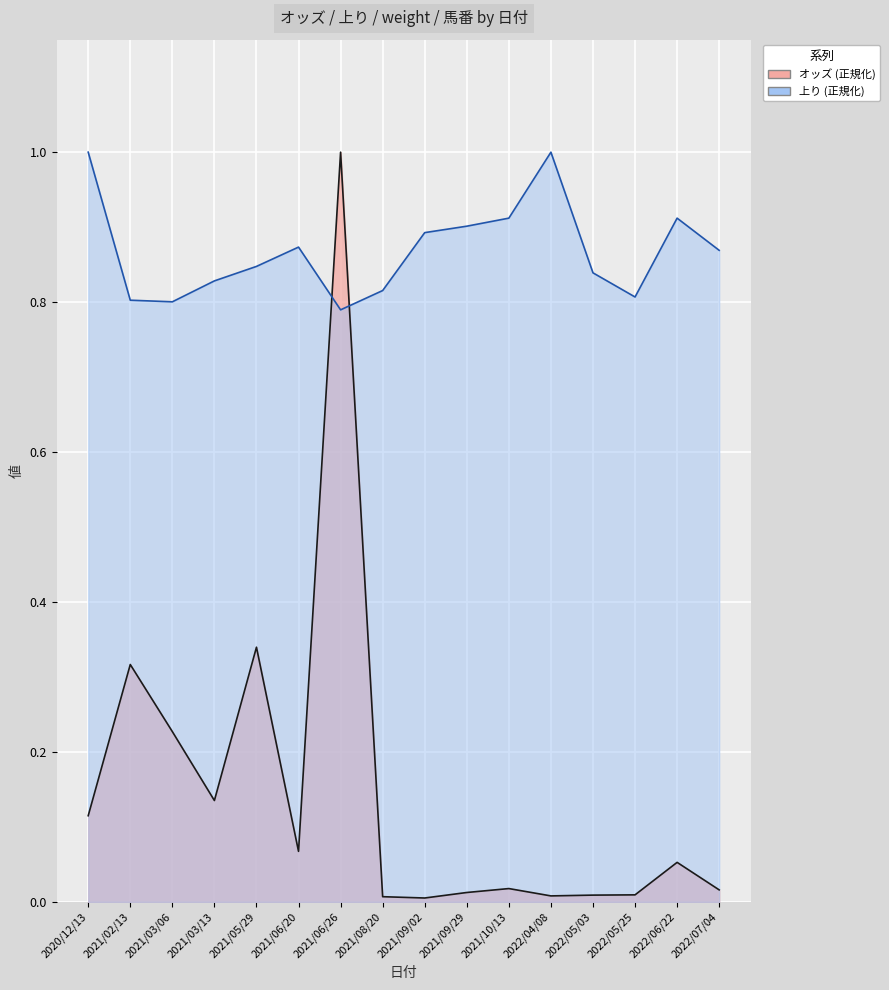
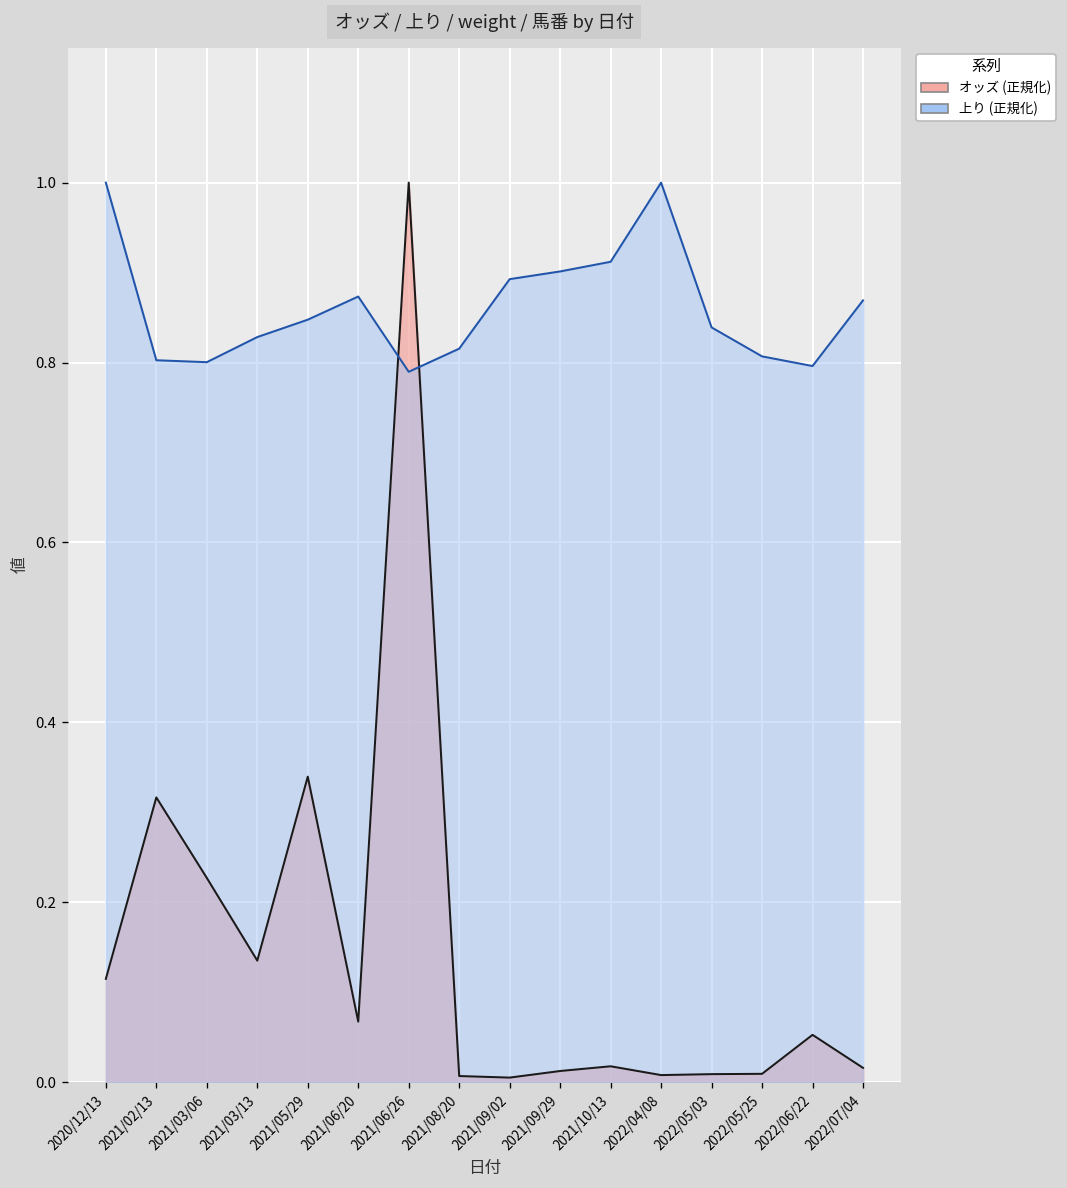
  {
    "オッズ (正規化)": {
      "2020/12/13": 0.11,
      "2021/02/13": 0.32,
      "2021/03/06": 0.23,
      "2021/03/13": 0.14,
      "2021/05/29": 0.34,
      "2021/06/20": 0.07,
      "2021/06/26": 1.00,
      "2021/08/20": 0.01,
      "2021/09/02": 0.01,
      "2021/09/29": 0.01,
      "2021/10/13": 0.02,
      "2022/04/08": 0.01,
      "2022/05/03": 0.01,
      "2022/05/25": 0.01,
      "2022/06/22": 0.05,
      "2022/07/04": 0.02
    },
    "上り (正規化)": {
      "2020/12/13": 1.00,
      "2021/02/13": 0.80,
      "2021/03/06": 0.80,
      "2021/03/13": 0.83,
      "2021/05/29": 0.85,
      "2021/06/20": 0.87,
      "2021/06/26": 0.79,
      "2021/08/20": 0.82,
      "2021/09/02": 0.89,
      "2021/09/29": 0.90,
      "2021/10/13": 0.91,
      "2022/04/08": 1.00,
      "2022/05/03": 0.84,
      "2022/05/25": 0.81,
-     "2022/06/22": 0.91,
+     "2022/06/22": 0.80,
      "2022/07/04": 0.87
    }
  }
